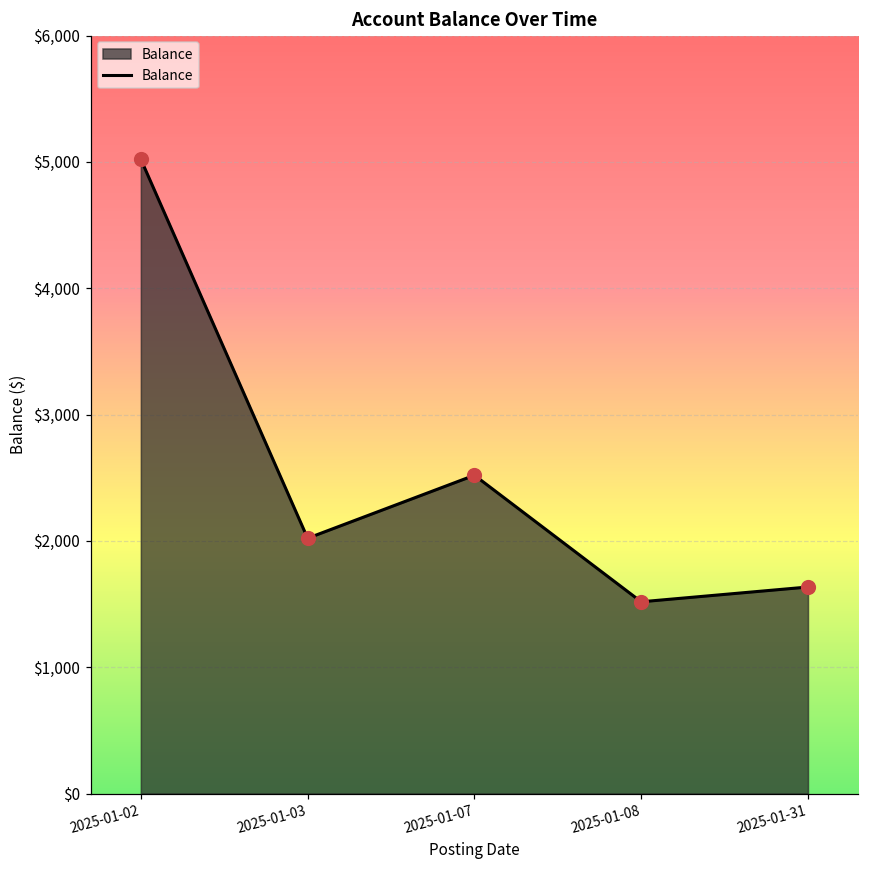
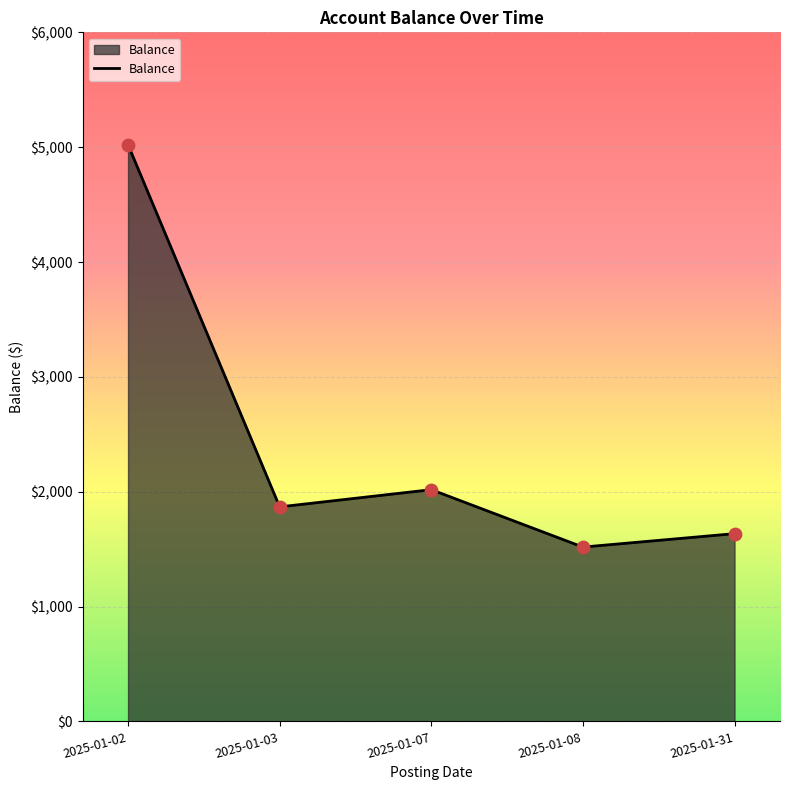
  {
    "2025-01-02": "$5,020",
-   "2025-01-03": "$2,020",
-   "2025-01-07": "$2,520",
+   "2025-01-03": "$1,870",
+   "2025-01-07": "$2,020",
    "2025-01-08": "$1,520",
    "2025-01-31": "$1,630"
  }
